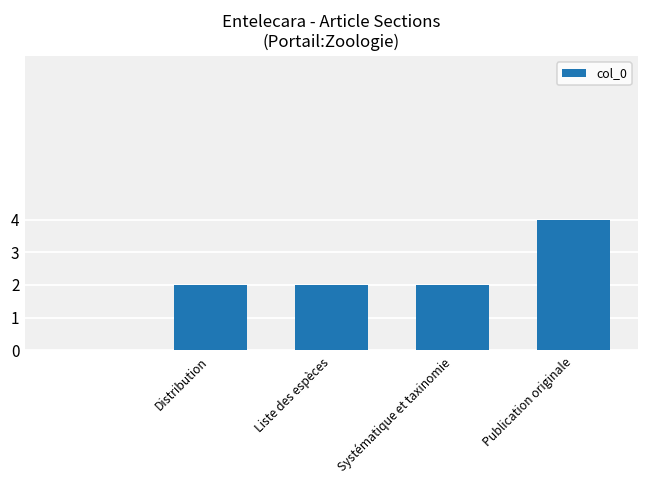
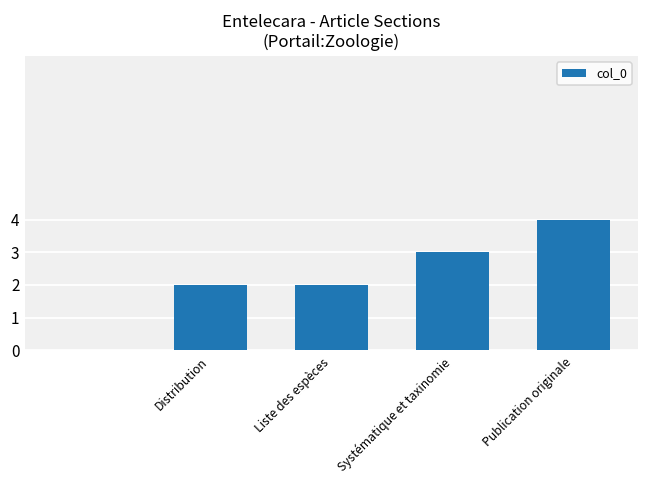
  {
    "Distribution": 2,
    "Liste des espèces": 2,
-   "Systématique et taxinomie": 2,
+   "Systématique et taxinomie": 3,
    "Publication originale": 4
  }
